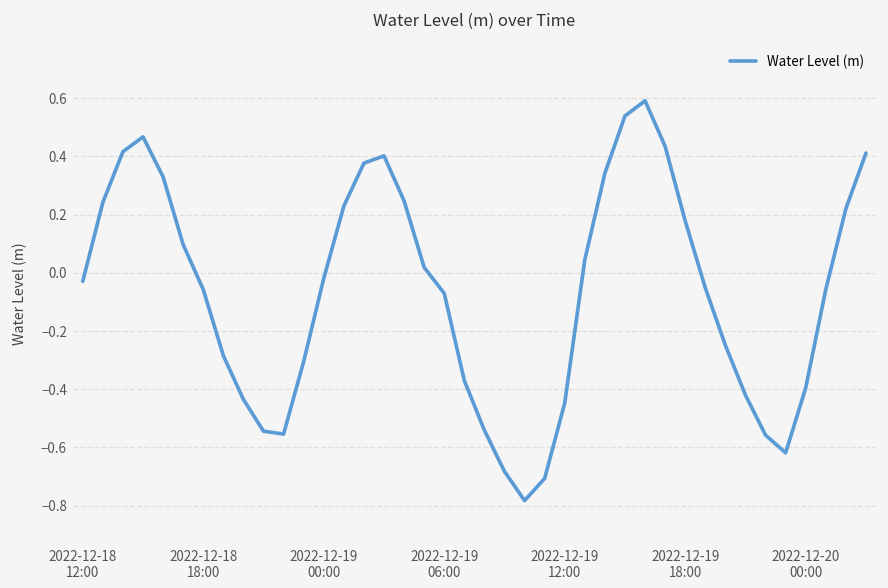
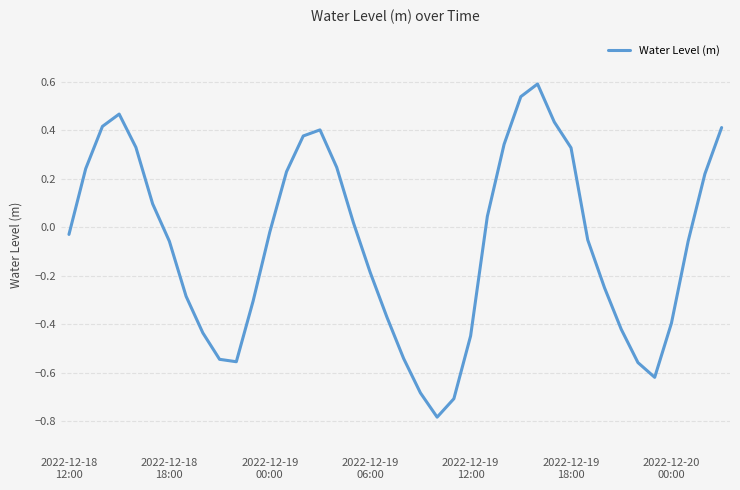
  {
    "2022-12-18 12:00": -0.03,
    "2022-12-18 18:00": -0.06,
    "2022-12-19 00:00": -0.02,
-   "2022-12-19 06:00": -0.07,
+   "2022-12-19 06:00": -0.19,
    "2022-12-19 12:00": -0.45,
-   "2022-12-19 18:00": 0.18,
+   "2022-12-19 18:00": 0.33,
    "2022-12-20 00:00": -0.40
  }
